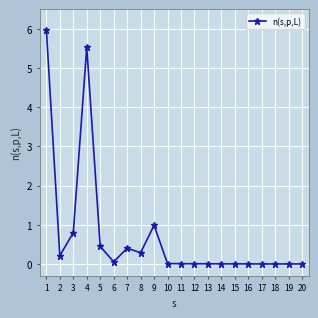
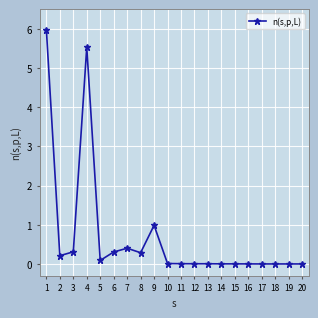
  {
    "1": 6.0,
    "2": 0.2,
-   "3": 0.8,
+   "3": 0.3,
    "4": 5.5,
-   "5": 0.5,
-   "6": 0.1,
+   "5": 0.1,
+   "6": 0.3,
    "7": 0.4,
    "8": 0.3,
    "9": 1.0,
    "10": 0.0,
    "11": 0.0,
    "12": 0.0,
    "13": 0.0,
    "14": 0.0,
    "15": 0.0,
    "16": 0.0,
    "17": 0.0,
    "18": 0.0,
    "19": 0.0,
    "20": 0.0
  }
